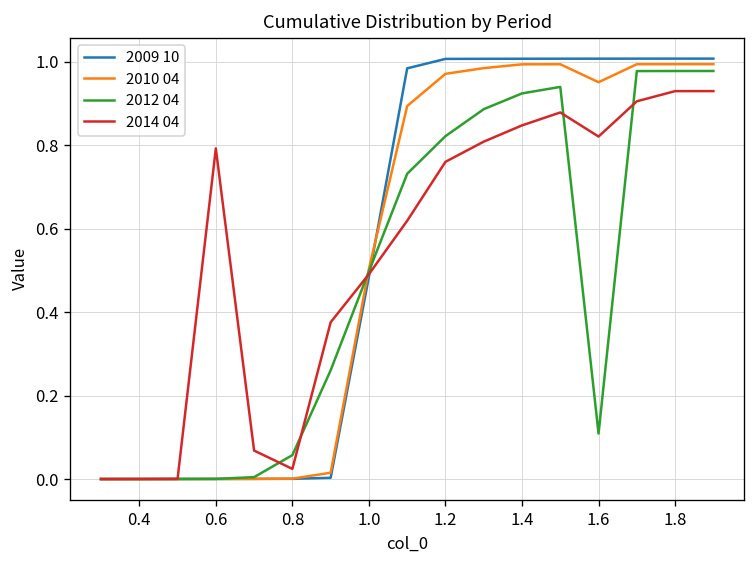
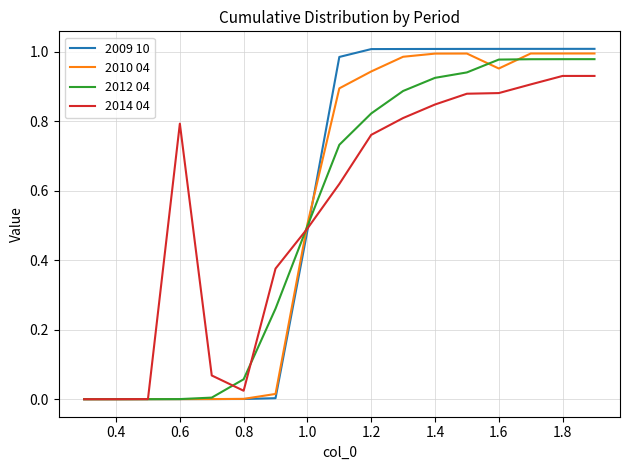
  {
    "2009 10": {
      "1.2": 1.01,
      "1.4": 1.01,
      "1.6": 1.01,
      "1.8": 1.01
    },
    "2010 04": {
-     "1.2": 0.97,
+     "1.2": 0.94,
      "1.4": 0.99,
      "1.6": 0.95,
      "1.8": 0.99
    },
    "2012 04": {
      "0.8": 0.06,
      "1.2": 0.82,
      "1.4": 0.92,
-     "1.6": 0.11,
+     "1.6": 0.98,
      "1.8": 0.98
    },
    "2014 04": {
      "0.6": 0.79,
      "0.8": 0.02,
      "1.2": 0.76,
      "1.4": 0.85,
-     "1.6": 0.82,
+     "1.6": 0.88,
      "1.8": 0.93
    }
  }
